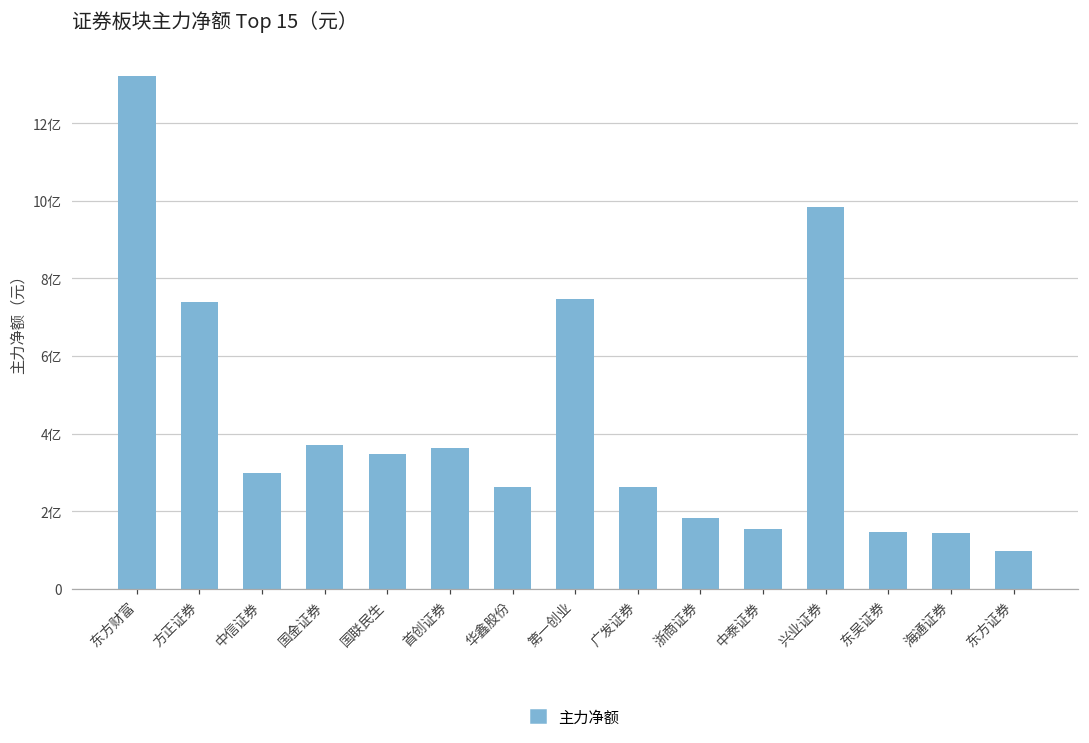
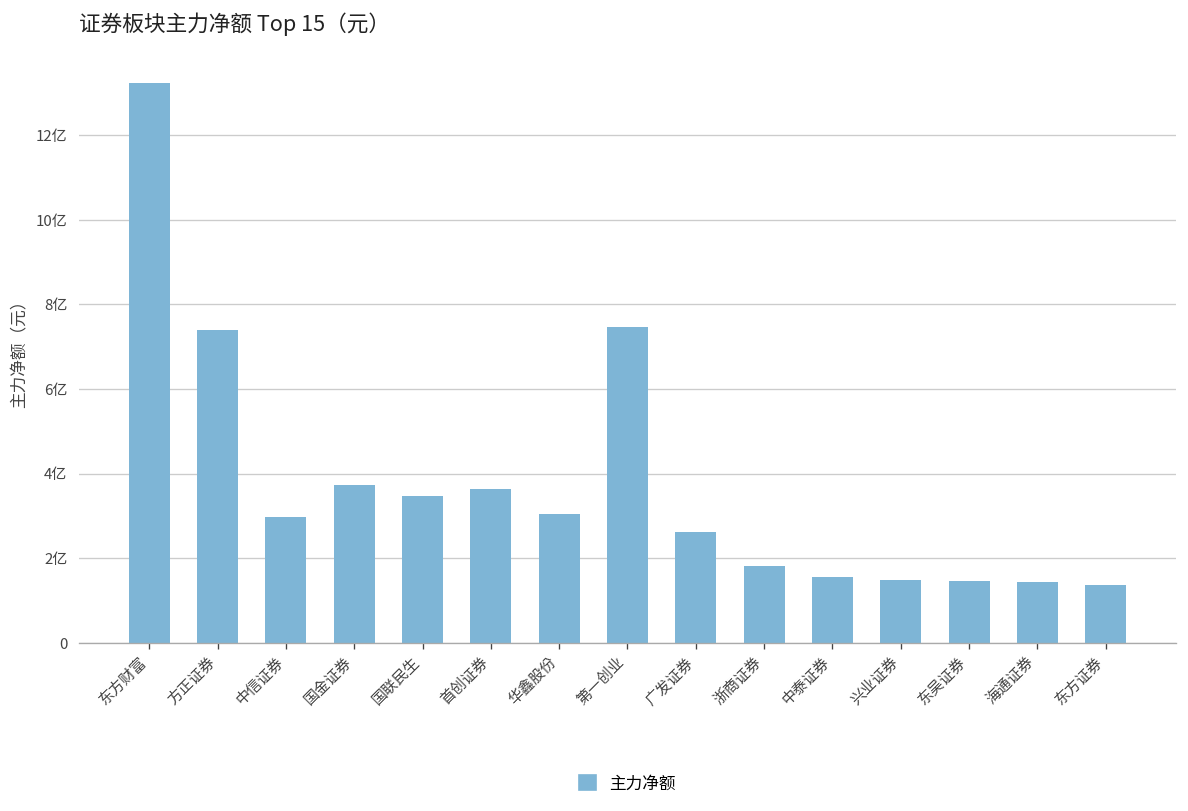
  {
    "东方财富": "13.2亿",
    "方正证券": "7.4亿",
    "中信证券": "3.0亿",
    "国金证券": "3.7亿",
    "国联民生": "3.5亿",
    "首创证券": "3.6亿",
-   "华鑫股份": "2.6亿",
+   "华鑫股份": "3.0亿",
    "第一创业": "7.5亿",
    "广发证券": "2.6亿",
    "浙商证券": "1.8亿",
    "中泰证券": "1.6亿",
-   "兴业证券": "9.8亿",
+   "兴业证券": "1.5亿",
    "东吴证券": "1.5亿",
    "海通证券": "1.4亿",
-   "东方证券": "1.0亿"
+   "东方证券": "1.4亿"
  }
